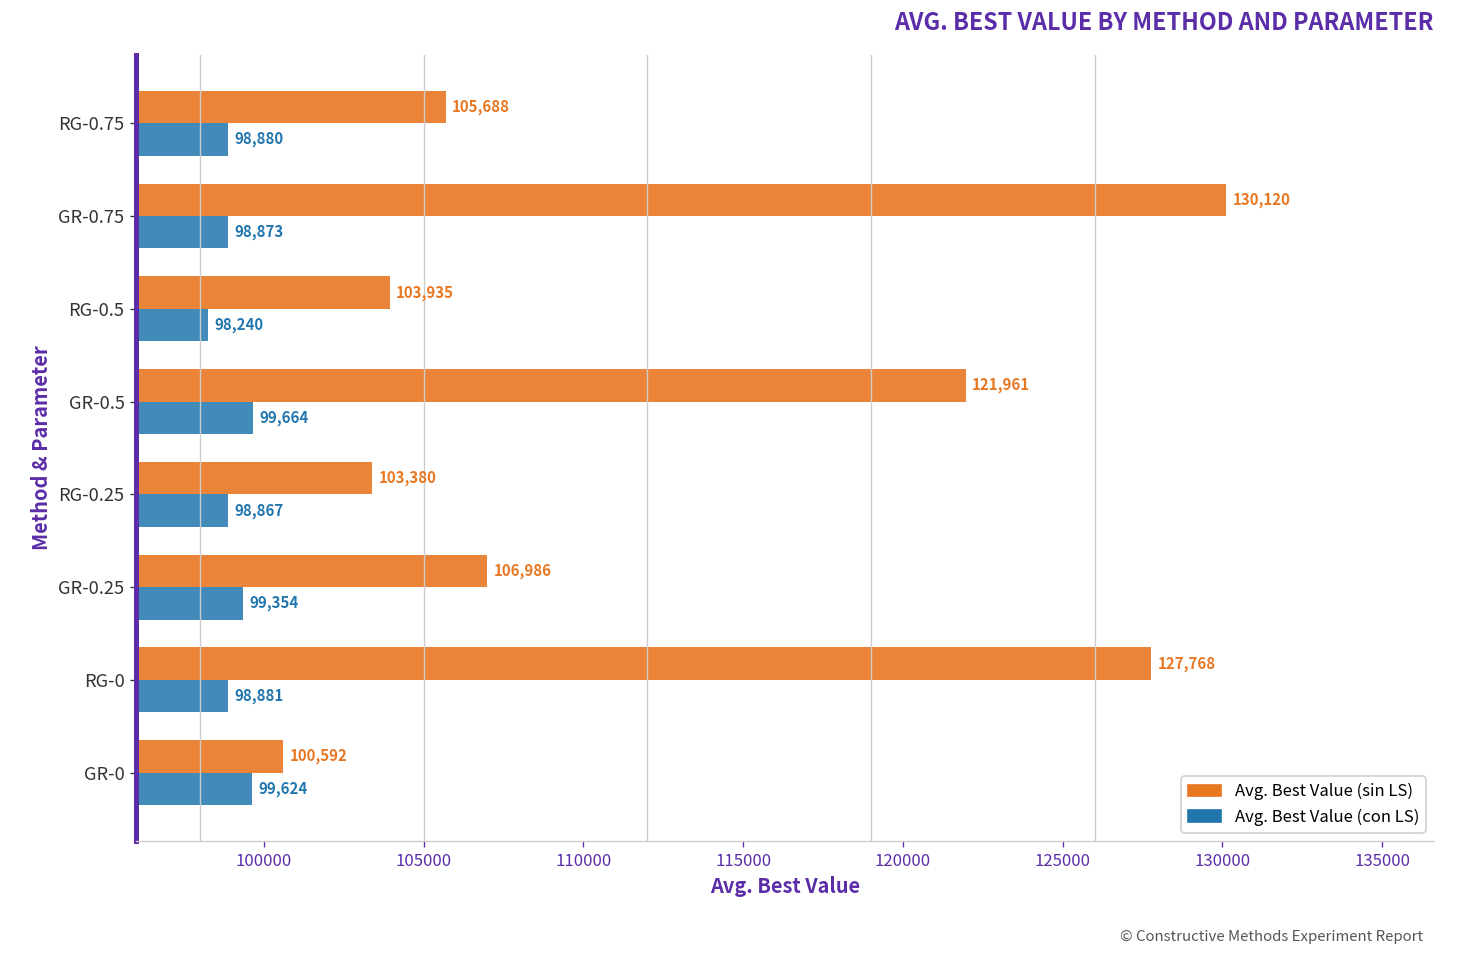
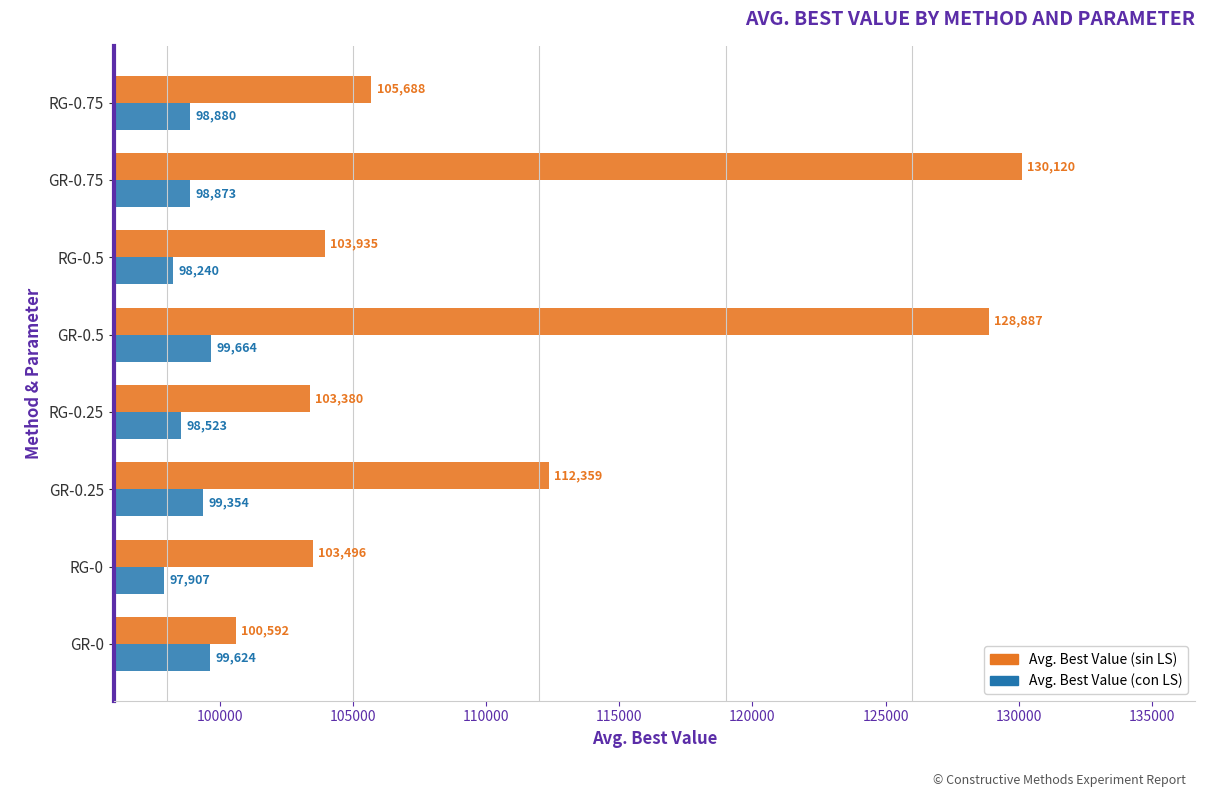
  {
    "Avg. Best Value (sin LS)": {
      "RG-0.75": "105,688",
      "GR-0.75": "130,120",
      "RG-0.5": "103,935",
-     "GR-0.5": "121,961",
+     "GR-0.5": "128,887",
      "RG-0.25": "103,380",
-     "GR-0.25": "106,986",
-     "RG-0": "127,768",
+     "GR-0.25": "112,359",
+     "RG-0": "103,496",
      "GR-0": "100,592"
    },
    "Avg. Best Value (con LS)": {
      "RG-0.75": "98,880",
      "GR-0.75": "98,873",
      "RG-0.5": "98,240",
      "GR-0.5": "99,664",
-     "RG-0.25": "98,867",
+     "RG-0.25": "98,523",
      "GR-0.25": "99,354",
-     "RG-0": "98,881",
+     "RG-0": "97,907",
      "GR-0": "99,624"
    }
  }
